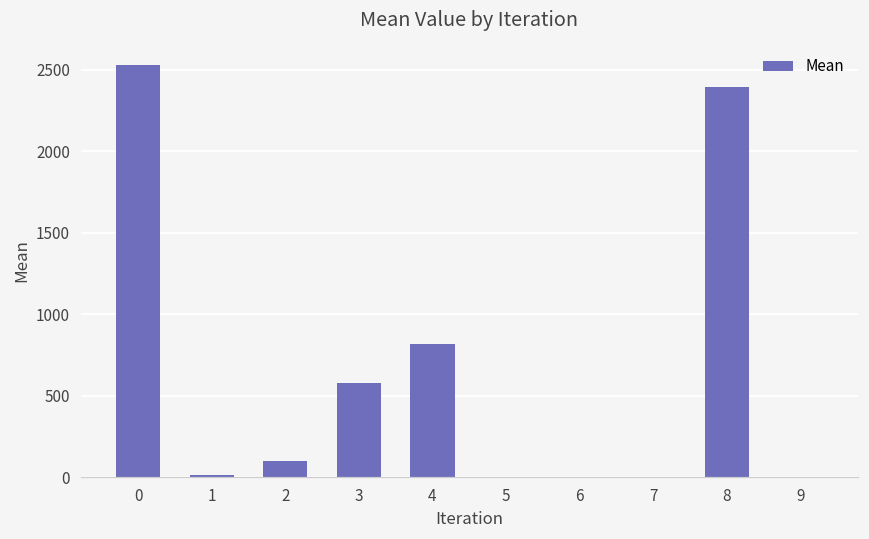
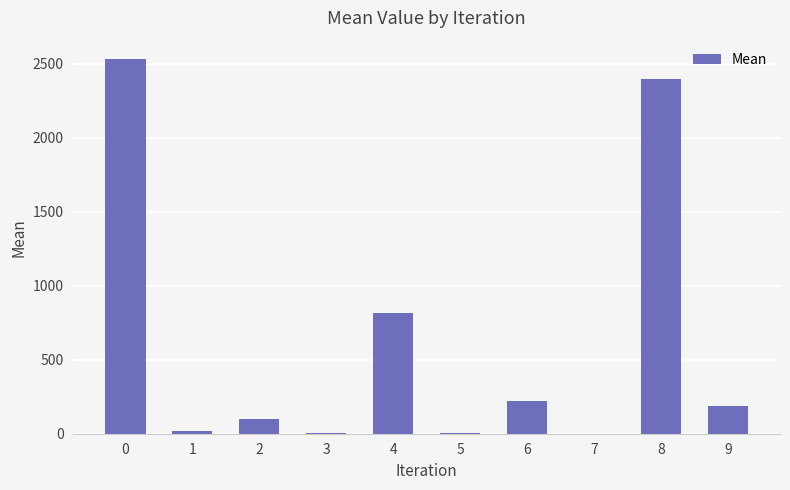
  {
    "0": 2530,
    "2": 100,
-   "3": 570,
+   "3": 0,
    "4": 810,
-   "6": 0,
+   "6": 220,
    "8": 2390,
-   "9": 0
+   "9": 190
  }
